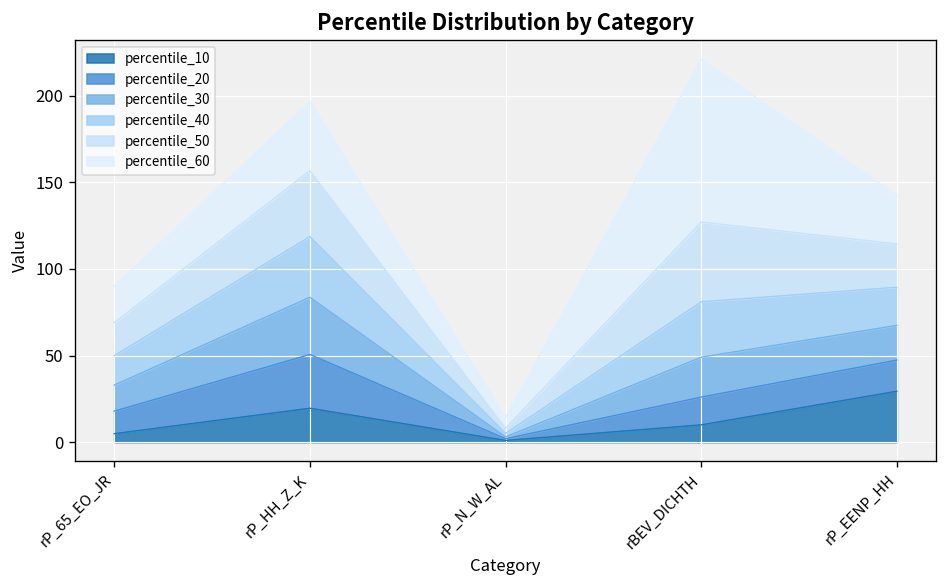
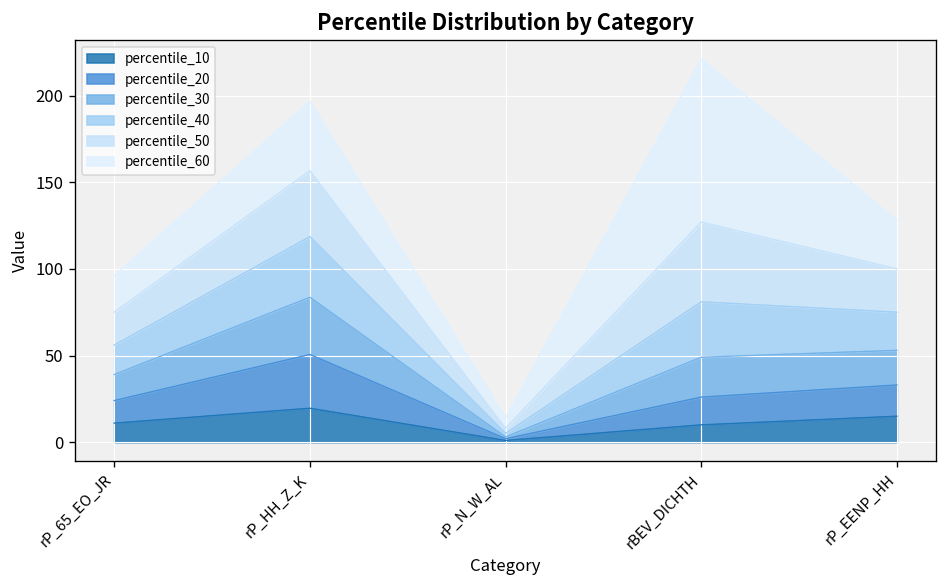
  {
    "percentile_10": {
-     "rP_65_EO_JR": 5,
+     "rP_65_EO_JR": 11,
      "rP_HH_Z_K": 20,
      "rBEV_DICHTH": 10,
-     "rP_EENP_HH": 29
+     "rP_EENP_HH": 15
    }
  }
